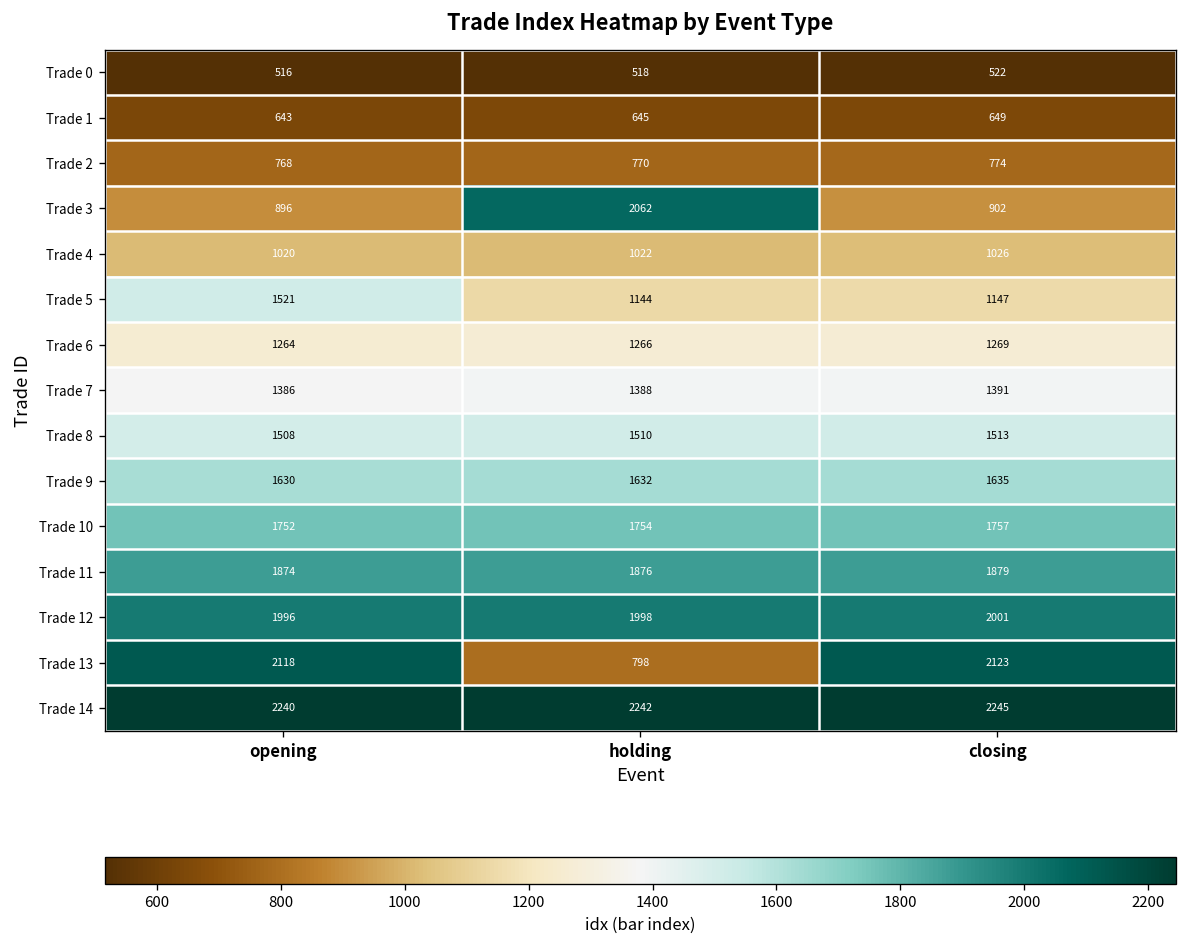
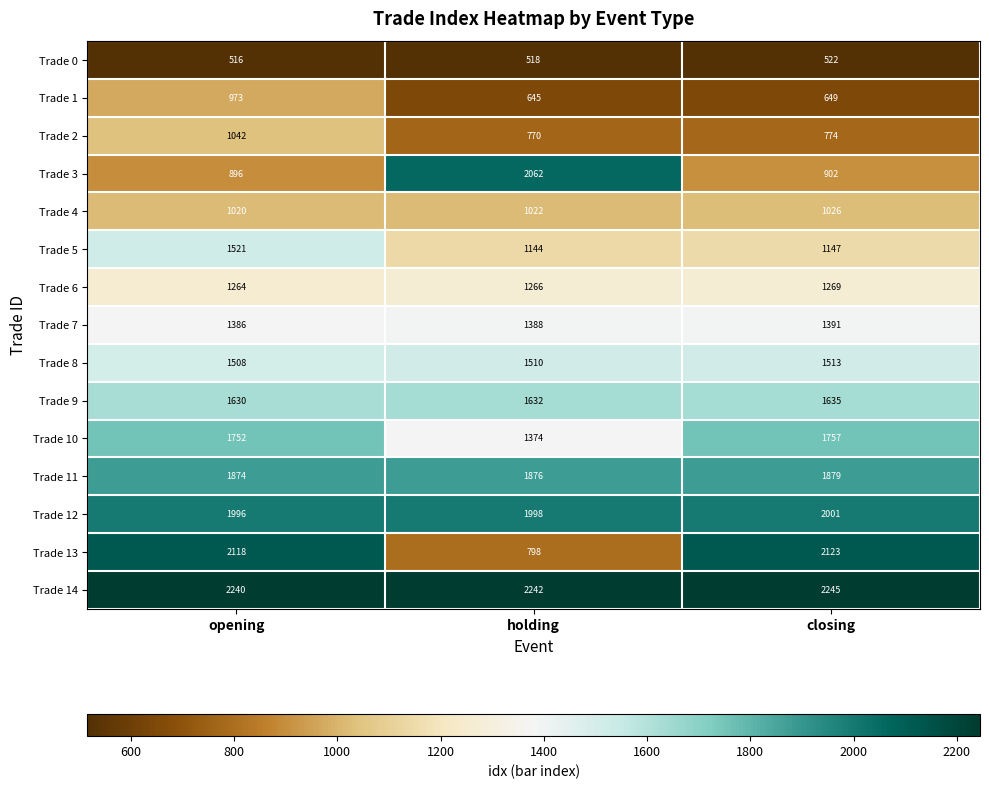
  {
    "Trade 0": {
      "opening": 516,
      "holding": 518,
      "closing": 522
    },
    "Trade 1": {
-     "opening": 643,
+     "opening": 973,
      "holding": 645,
      "closing": 649
    },
    "Trade 2": {
-     "opening": 768,
+     "opening": 1042,
      "holding": 770,
      "closing": 774
    },
    "Trade 3": {
      "opening": 896,
      "holding": 2062,
      "closing": 902
    },
    "Trade 4": {
      "opening": 1020,
      "holding": 1022,
      "closing": 1026
    },
    "Trade 5": {
      "opening": 1521,
      "holding": 1144,
      "closing": 1147
    },
    "Trade 6": {
      "opening": 1264,
      "holding": 1266,
      "closing": 1269
    },
    "Trade 7": {
      "opening": 1386,
      "holding": 1388,
      "closing": 1391
    },
    "Trade 8": {
      "opening": 1508,
      "holding": 1510,
      "closing": 1513
    },
    "Trade 9": {
      "opening": 1630,
      "holding": 1632,
      "closing": 1635
    },
    "Trade 10": {
      "opening": 1752,
-     "holding": 1754,
+     "holding": 1374,
      "closing": 1757
    },
    "Trade 11": {
      "opening": 1874,
      "holding": 1876,
      "closing": 1879
    },
    "Trade 12": {
      "opening": 1996,
      "holding": 1998,
      "closing": 2001
    },
    "Trade 13": {
      "opening": 2118,
      "holding": 798,
      "closing": 2123
    },
    "Trade 14": {
      "opening": 2240,
      "holding": 2242,
      "closing": 2245
    }
  }
